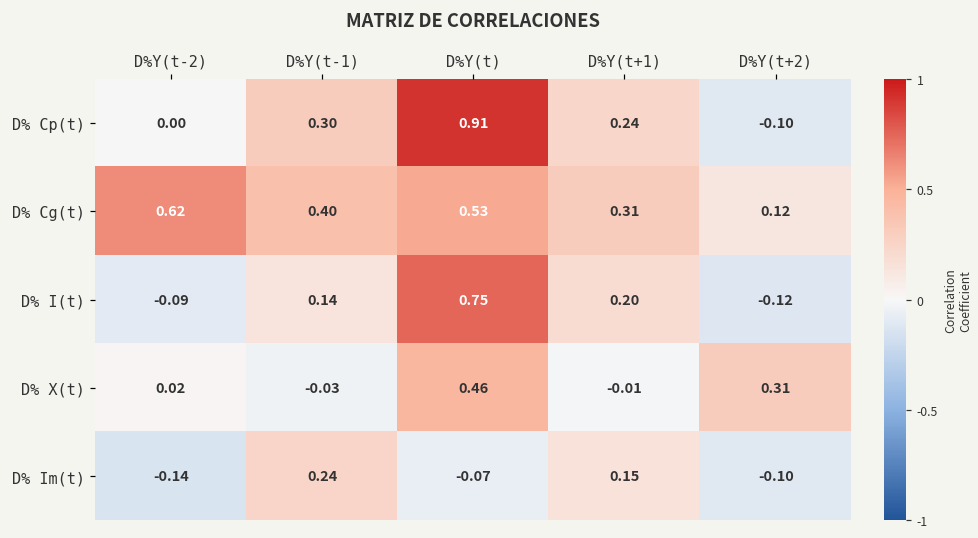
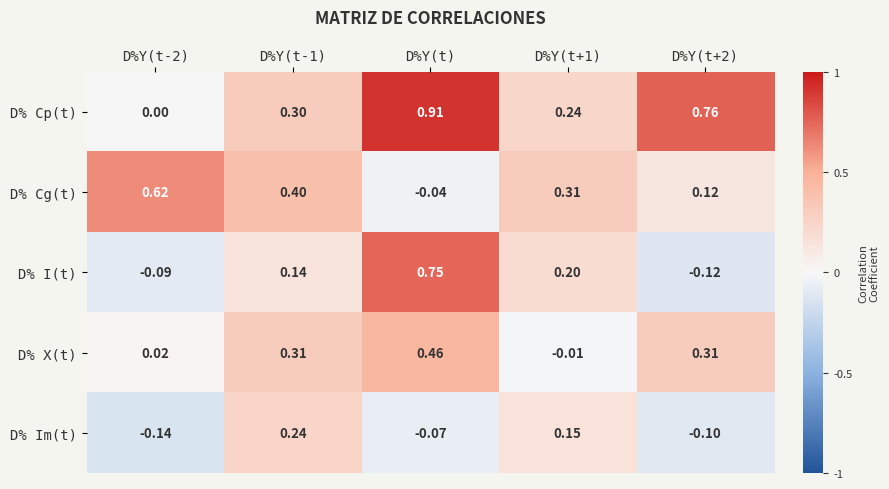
  {
    "D% Cp(t)": {
      "D%Y(t-2)": 0.00,
      "D%Y(t-1)": 0.30,
      "D%Y(t)": 0.91,
      "D%Y(t+1)": 0.24,
-     "D%Y(t+2)": -0.10
+     "D%Y(t+2)": 0.76
    },
    "D% Cg(t)": {
      "D%Y(t-2)": 0.62,
      "D%Y(t-1)": 0.40,
-     "D%Y(t)": 0.53,
+     "D%Y(t)": -0.04,
      "D%Y(t+1)": 0.31,
      "D%Y(t+2)": 0.12
    },
    "D% I(t)": {
      "D%Y(t-2)": -0.09,
      "D%Y(t-1)": 0.14,
      "D%Y(t)": 0.75,
      "D%Y(t+1)": 0.20,
      "D%Y(t+2)": -0.12
    },
    "D% X(t)": {
      "D%Y(t-2)": 0.02,
-     "D%Y(t-1)": -0.03,
+     "D%Y(t-1)": 0.31,
      "D%Y(t)": 0.46,
      "D%Y(t+1)": -0.01,
      "D%Y(t+2)": 0.31
    },
    "D% Im(t)": {
      "D%Y(t-2)": -0.14,
      "D%Y(t-1)": 0.24,
      "D%Y(t)": -0.07,
      "D%Y(t+1)": 0.15,
      "D%Y(t+2)": -0.10
    }
  }
